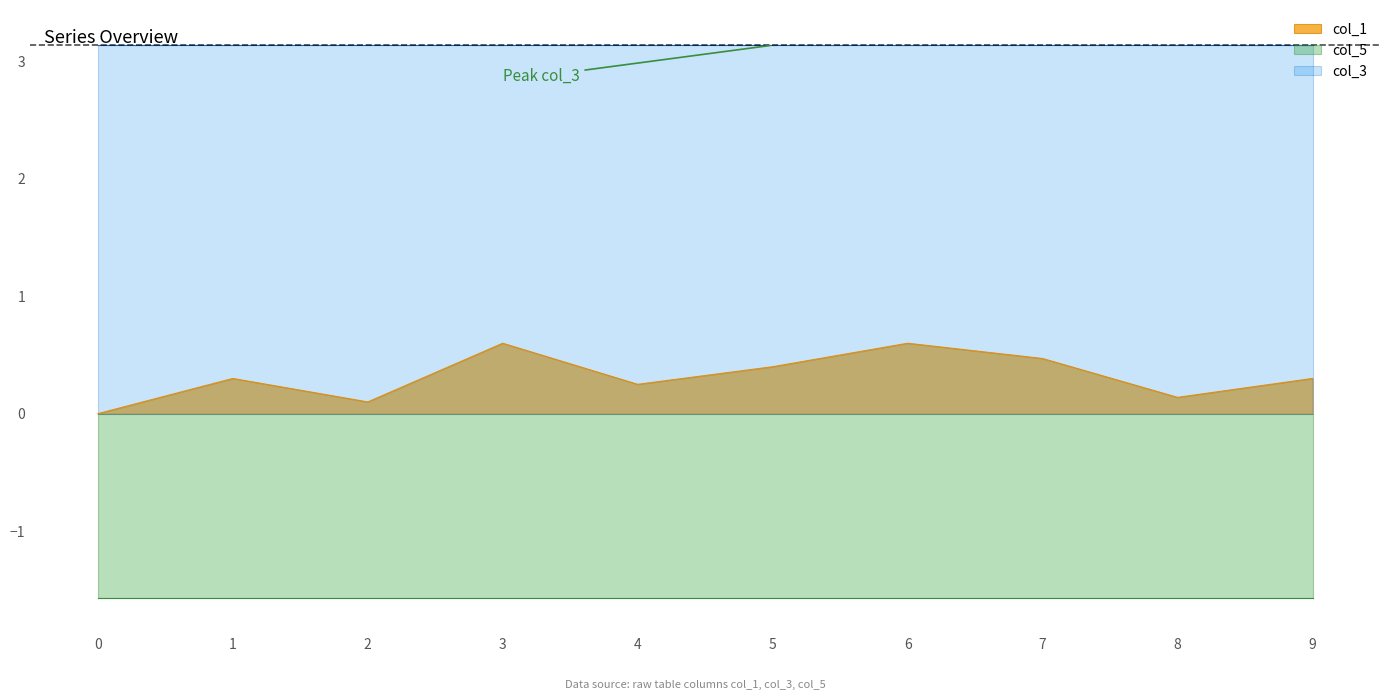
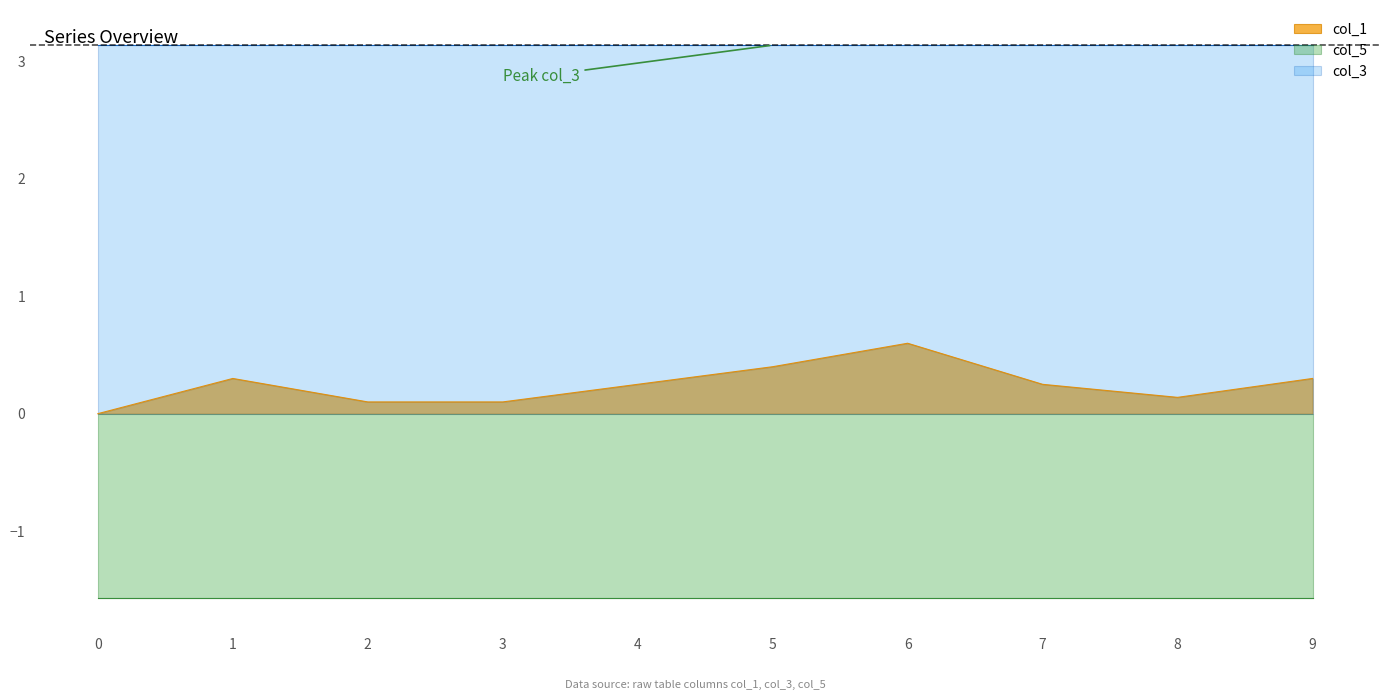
  {
    "col_1": {
      "1": 0.30,
      "2": 0.10,
-     "3": 0.6,
+     "3": 0.1,
      "4": 0.25,
      "5": 0.40,
      "6": 0.60,
-     "7": 0.47,
+     "7": 0.25,
      "8": 0.14,
      "9": 0.30
    },
    "col_3": {
      "0": 3.14,
      "1": 3.14,
      "2": 3.14,
      "5": 3.14,
      "6": 3.14,
      "7": 3.14,
      "8": 3.14,
      "9": 3.14
    }
  }
